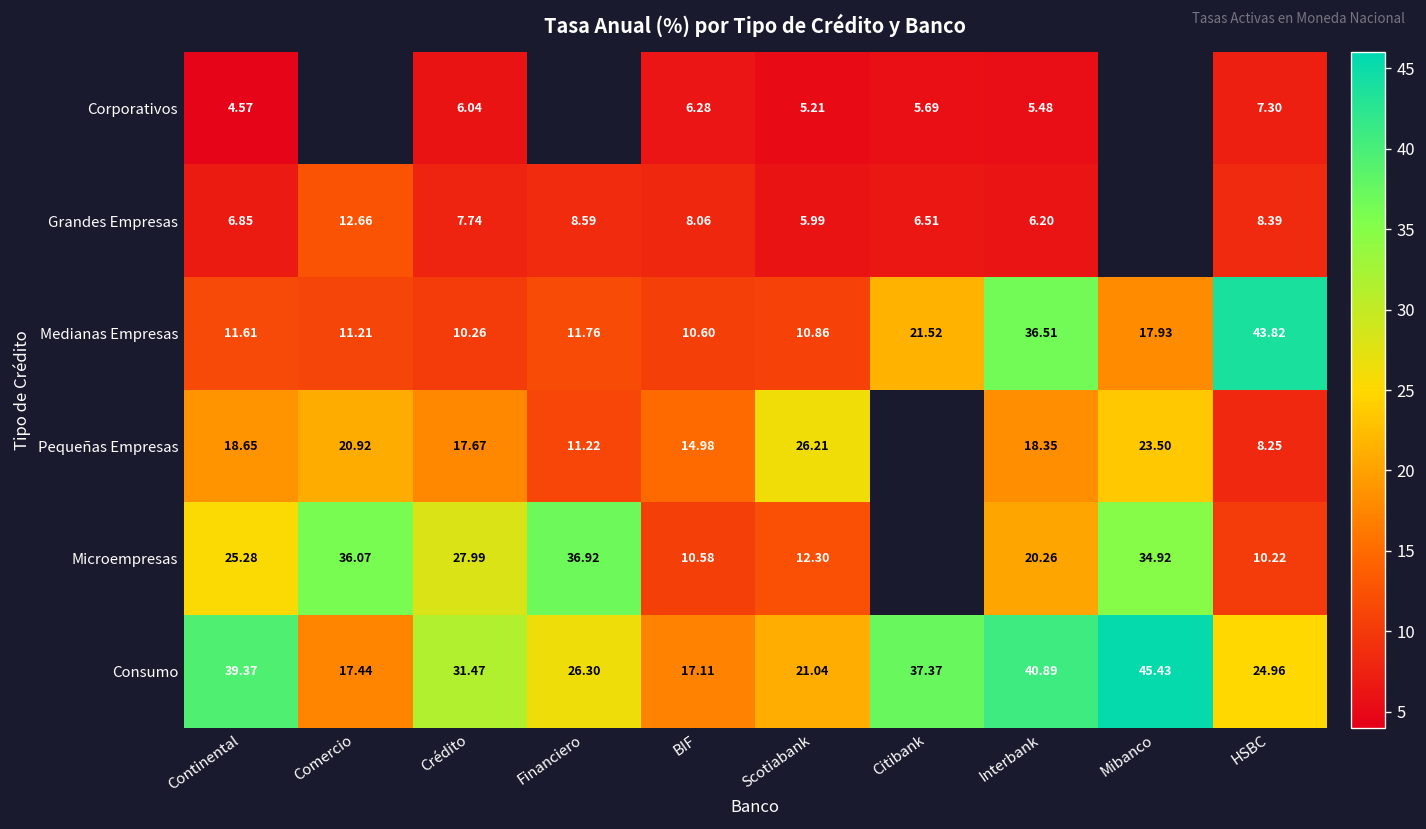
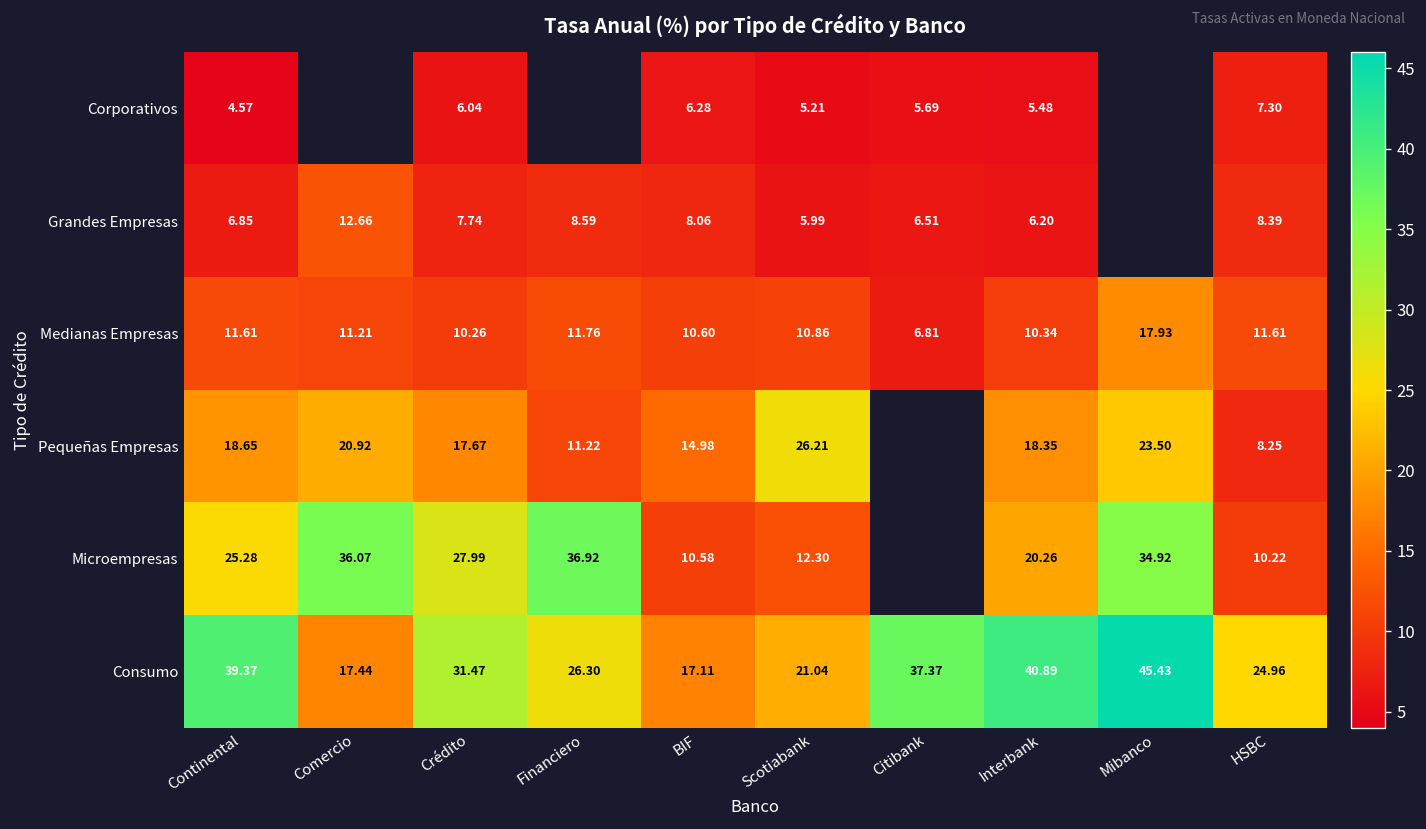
  {
    "Corporativos": {
      "Continental": 4.57,
      "Crédito": 6.04,
      "BIF": 6.28,
      "Scotiabank": 5.21,
      "Citibank": 5.69,
      "Interbank": 5.48,
      "HSBC": 7.30
    },
    "Grandes Empresas": {
      "Continental": 6.85,
      "Comercio": 12.66,
      "Crédito": 7.74,
      "Financiero": 8.59,
      "BIF": 8.06,
      "Scotiabank": 5.99,
      "Citibank": 6.51,
      "Interbank": 6.20,
      "HSBC": 8.39
    },
    "Medianas Empresas": {
      "Continental": 11.61,
      "Comercio": 11.21,
      "Crédito": 10.26,
      "Financiero": 11.76,
      "BIF": 10.60,
      "Scotiabank": 10.86,
-     "Citibank": 21.52,
-     "Interbank": 36.51,
+     "Citibank": 6.81,
+     "Interbank": 10.34,
      "Mibanco": 17.93,
-     "HSBC": 43.82
+     "HSBC": 11.61
    },
    "Pequeñas Empresas": {
      "Continental": 18.65,
      "Comercio": 20.92,
      "Crédito": 17.67,
      "Financiero": 11.22,
      "BIF": 14.98,
      "Scotiabank": 26.21,
      "Interbank": 18.35,
      "Mibanco": 23.50,
      "HSBC": 8.25
    },
    "Microempresas": {
      "Continental": 25.28,
      "Comercio": 36.07,
      "Crédito": 27.99,
      "Financiero": 36.92,
      "BIF": 10.58,
      "Scotiabank": 12.30,
      "Interbank": 20.26,
      "Mibanco": 34.92,
      "HSBC": 10.22
    },
    "Consumo": {
      "Continental": 39.37,
      "Comercio": 17.44,
      "Crédito": 31.47,
      "Financiero": 26.30,
      "BIF": 17.11,
      "Scotiabank": 21.04,
      "Citibank": 37.37,
      "Interbank": 40.89,
      "Mibanco": 45.43,
      "HSBC": 24.96
    }
  }
